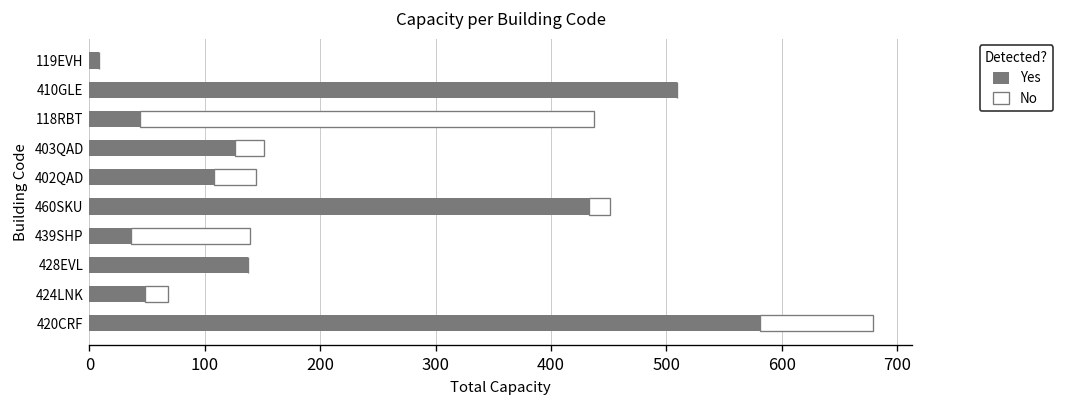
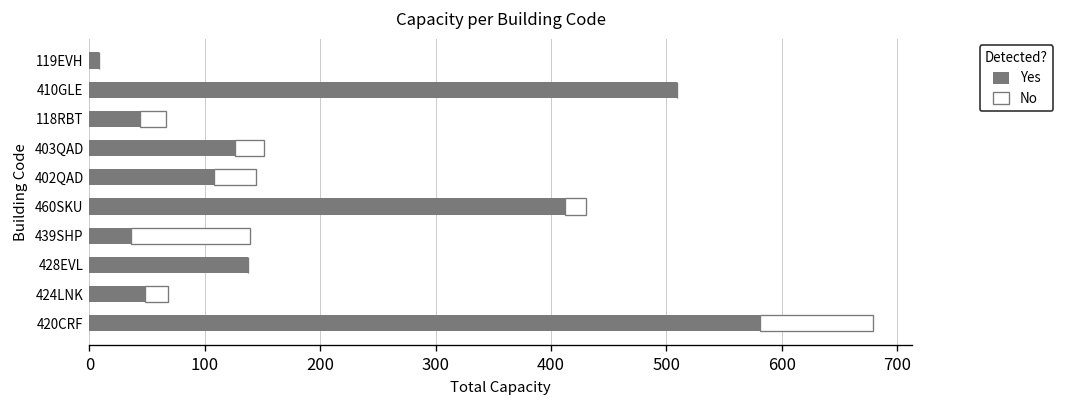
  {
    "Yes": {
      "119EVH": 10,
      "410GLE": 510,
      "118RBT": 40,
      "403QAD": 130,
      "402QAD": 110,
-     "460SKU": 430,
+     "460SKU": 410,
      "439SHP": 40,
      "428EVL": 140,
      "424LNK": 50,
      "420CRF": 580
    },
    "No": {
      "119EVH": 0,
      "410GLE": 0,
-     "118RBT": 390,
+     "118RBT": 20,
      "403QAD": 30,
      "402QAD": 40,
      "460SKU": 20,
      "439SHP": 100,
      "428EVL": 0,
      "424LNK": 20,
      "420CRF": 100
    }
  }
